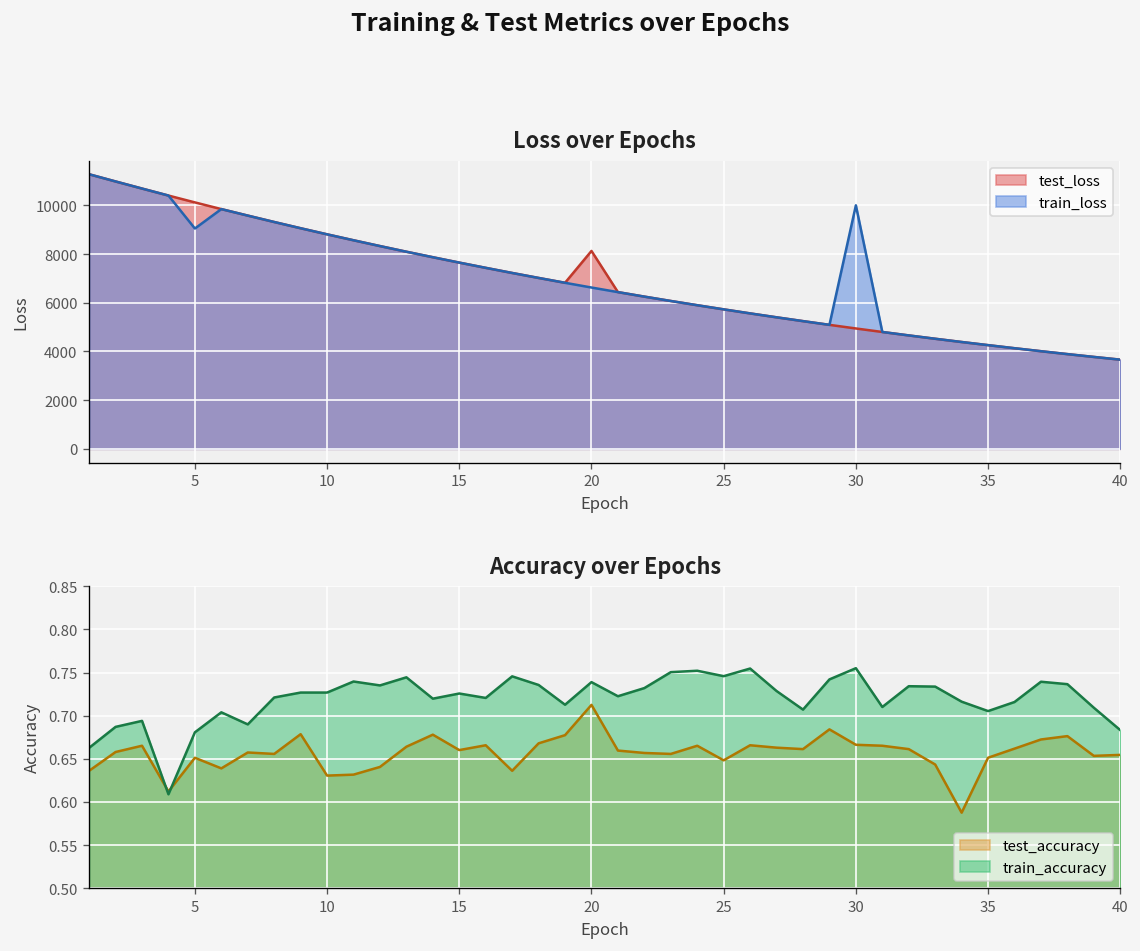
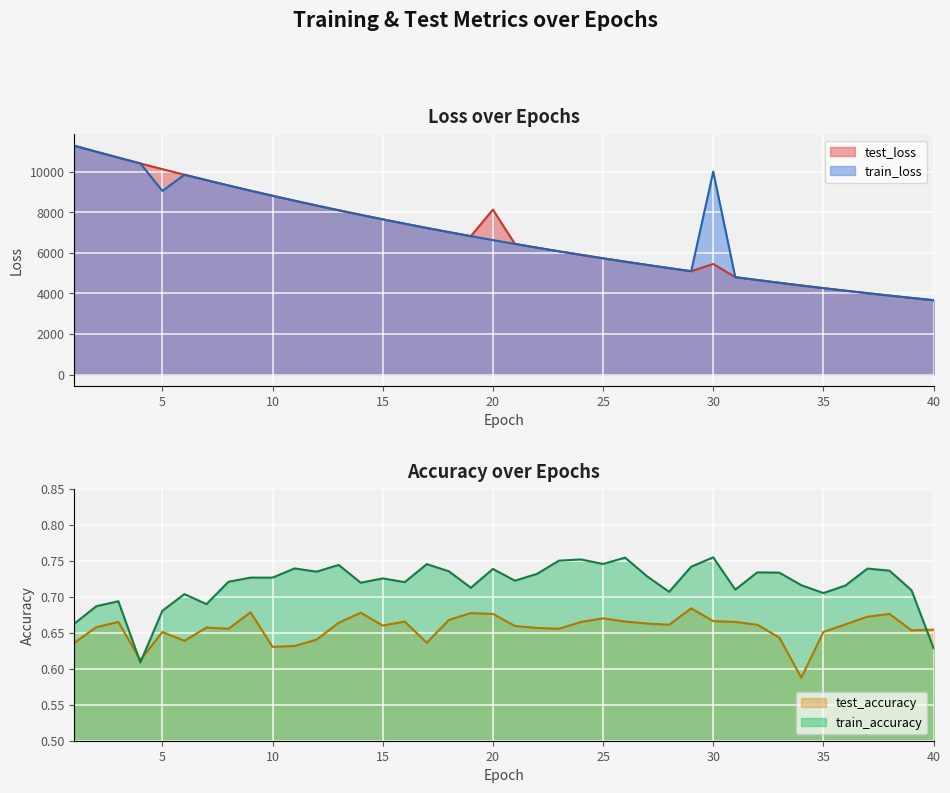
  {
    "Loss over Epochs": {
      "test_loss": {
        "5": 10100,
        "20": 8100,
-       "30": 4900
+       "30": 5400
      },
      "train_loss": {
        "5": 9000,
        "20": 6600,
        "30": 10000
      }
    },
    "Accuracy over Epochs": {
      "test_accuracy": {
        "5": 0.65,
        "10": 0.63,
        "15": 0.66,
-       "20": 0.71,
-       "25": 0.65,
+       "20": 0.68,
+       "25": 0.67,
        "30": 0.67,
        "35": 0.65,
        "40": 0.65
      },
      "train_accuracy": {
        "5": 0.68,
        "10": 0.73,
        "15": 0.73,
        "20": 0.74,
        "25": 0.75,
        "30": 0.76,
        "35": 0.71,
-       "40": 0.68
+       "40": 0.63
      }
    }
  }
